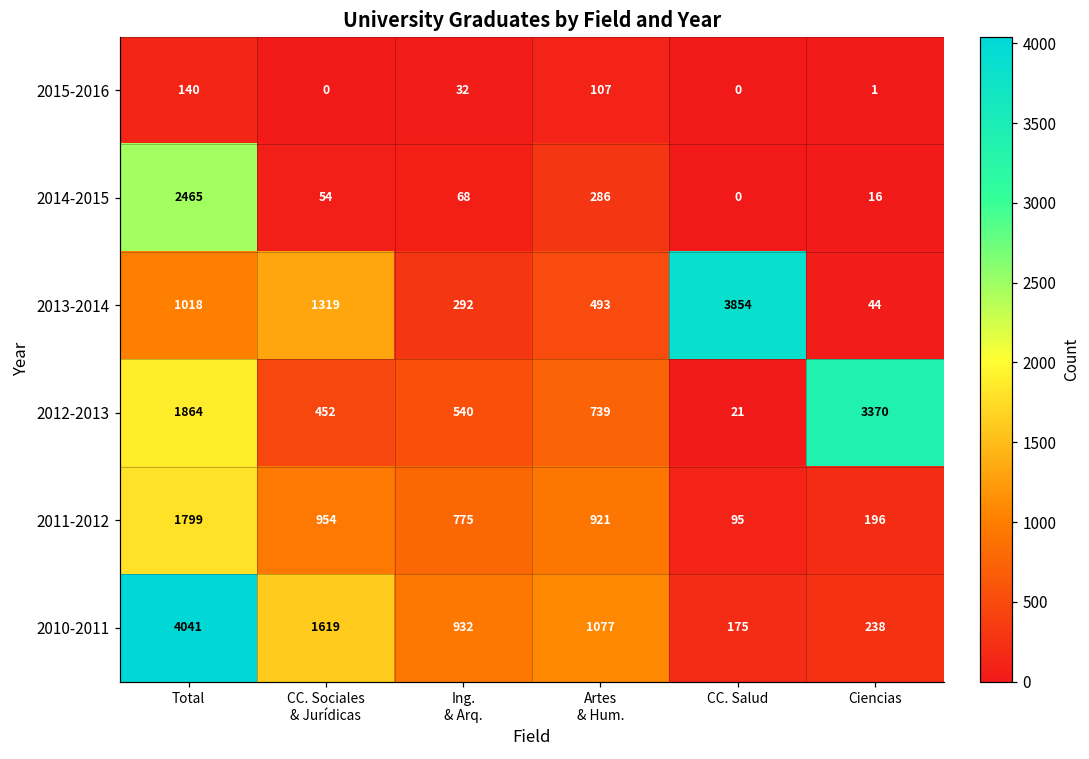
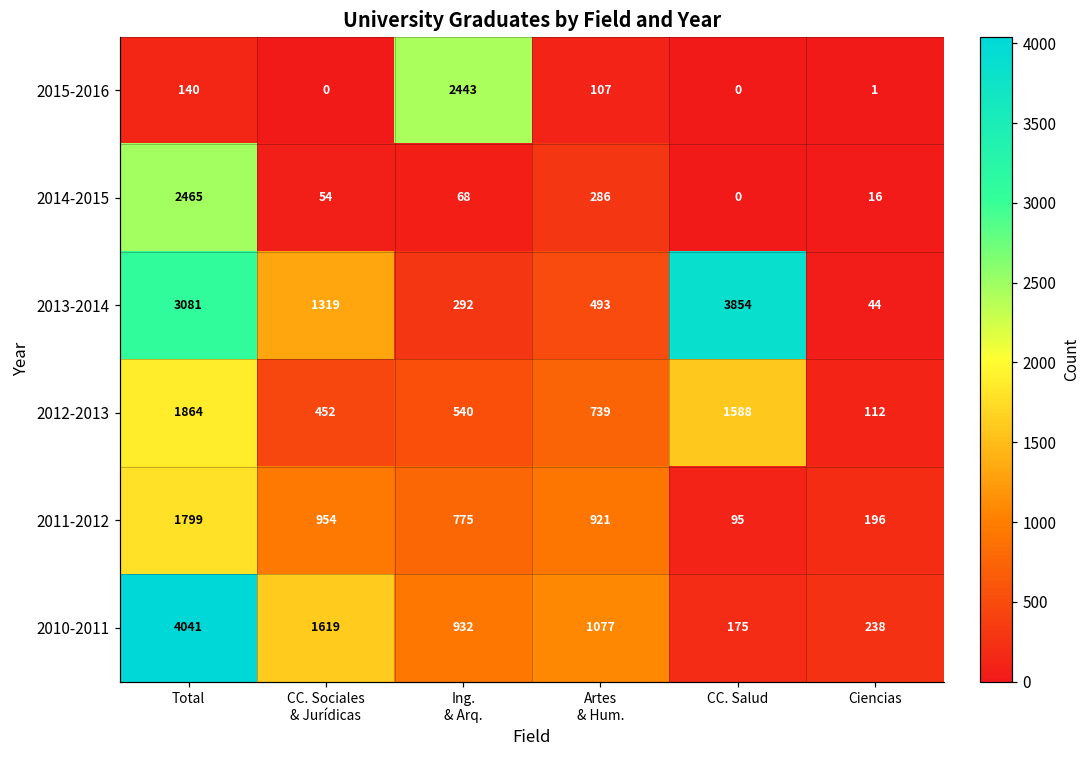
  {
    "2015-2016": {
      "Total": 140,
      "CC. Sociales & Jurídicas": 0,
-     "Ing. & Arq.": 32,
+     "Ing. & Arq.": 2443,
      "Artes & Hum.": 107,
      "CC. Salud": 0,
      "Ciencias": 1
    },
    "2014-2015": {
      "Total": 2465,
      "CC. Sociales & Jurídicas": 54,
      "Ing. & Arq.": 68,
      "Artes & Hum.": 286,
      "CC. Salud": 0,
      "Ciencias": 16
    },
    "2013-2014": {
-     "Total": 1018,
+     "Total": 3081,
      "CC. Sociales & Jurídicas": 1319,
      "Ing. & Arq.": 292,
      "Artes & Hum.": 493,
      "CC. Salud": 3854,
      "Ciencias": 44
    },
    "2012-2013": {
      "Total": 1864,
      "CC. Sociales & Jurídicas": 452,
      "Ing. & Arq.": 540,
      "Artes & Hum.": 739,
-     "CC. Salud": 21,
-     "Ciencias": 3370
+     "CC. Salud": 1588,
+     "Ciencias": 112
    },
    "2011-2012": {
      "Total": 1799,
      "CC. Sociales & Jurídicas": 954,
      "Ing. & Arq.": 775,
      "Artes & Hum.": 921,
      "CC. Salud": 95,
      "Ciencias": 196
    },
    "2010-2011": {
      "Total": 4041,
      "CC. Sociales & Jurídicas": 1619,
      "Ing. & Arq.": 932,
      "Artes & Hum.": 1077,
      "CC. Salud": 175,
      "Ciencias": 238
    }
  }
